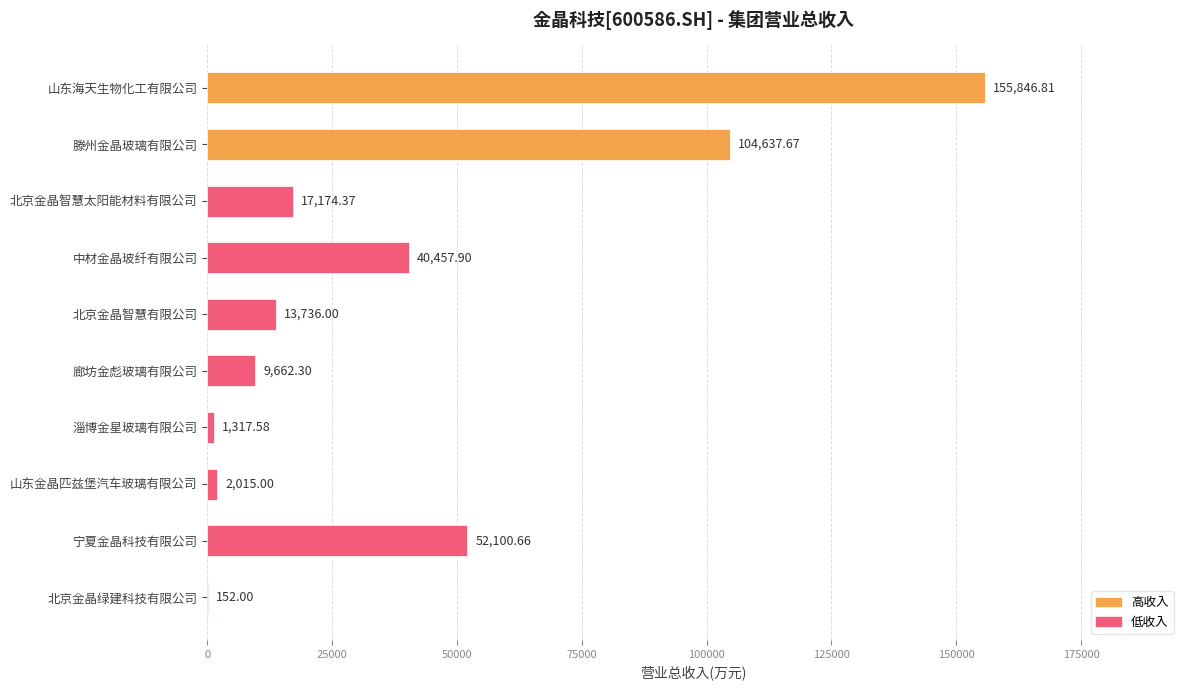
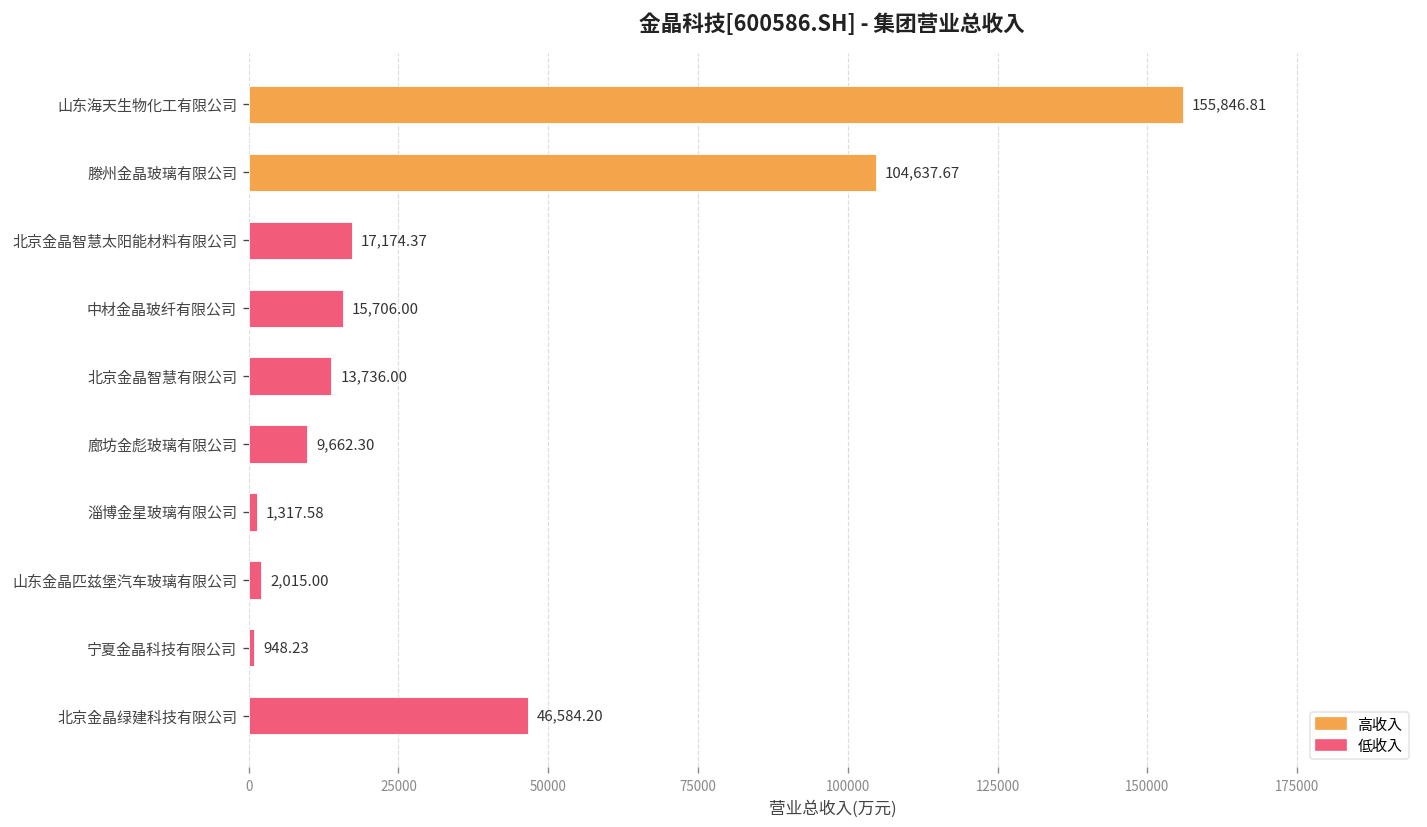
  {
    "山东海天生物化工有限公司": "155,846.81",
    "滕州金晶玻璃有限公司": "104,637.67",
    "北京金晶智慧太阳能材料有限公司": "17,174.37",
-   "中材金晶玻纤有限公司": "40,457.90",
+   "中材金晶玻纤有限公司": "15,706.00",
    "北京金晶智慧有限公司": "13,736.00",
    "廊坊金彪玻璃有限公司": "9,662.30",
    "淄博金星玻璃有限公司": "1,317.58",
    "山东金晶匹兹堡汽车玻璃有限公司": "2,015.00",
-   "宁夏金晶科技有限公司": "52,100.66",
-   "北京金晶绿建科技有限公司": "152.00"
+   "宁夏金晶科技有限公司": "948.23",
+   "北京金晶绿建科技有限公司": "46,584.20"
  }
